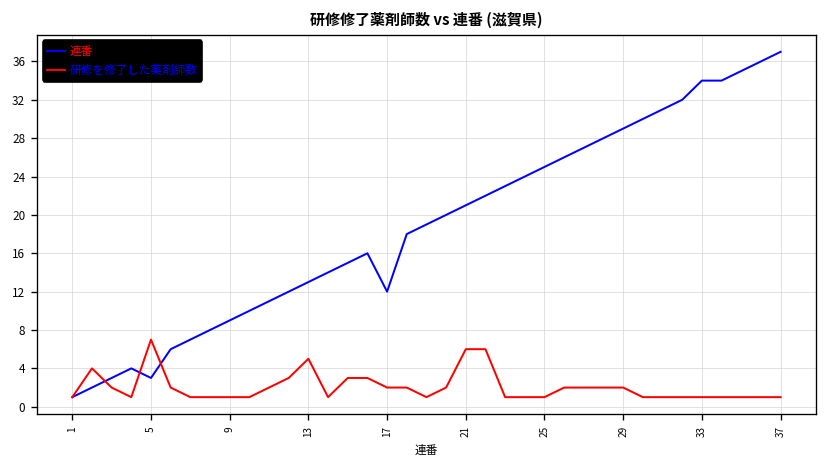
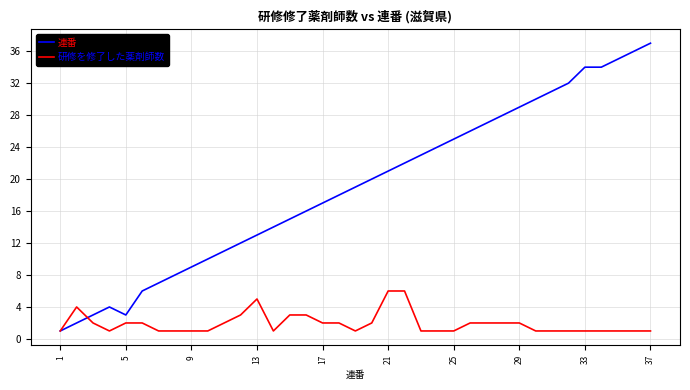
  {
    "連番": {
      "5": 3,
      "9": 9,
      "13": 13,
-     "17": 12,
+     "17": 17,
      "21": 21,
      "25": 25,
      "29": 29,
      "33": 34,
      "37": 37
    },
    "研修を修了した薬剤師数": {
-     "5": 7,
+     "5": 2,
      "9": 1,
      "13": 5,
      "17": 2,
      "21": 6,
      "25": 1,
      "29": 2,
      "33": 1,
      "37": 1
    }
  }
